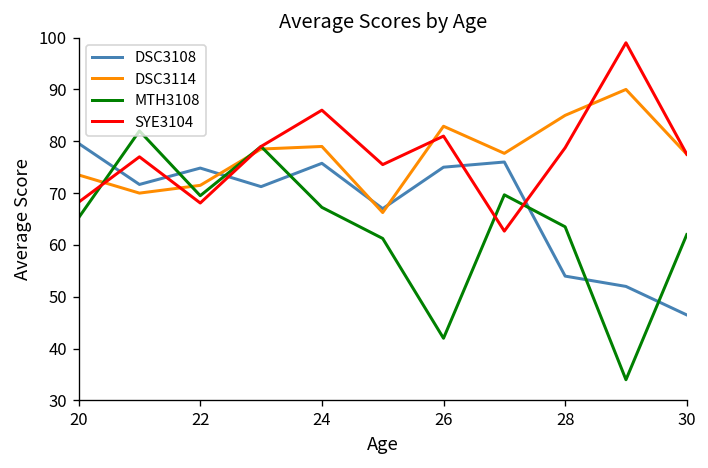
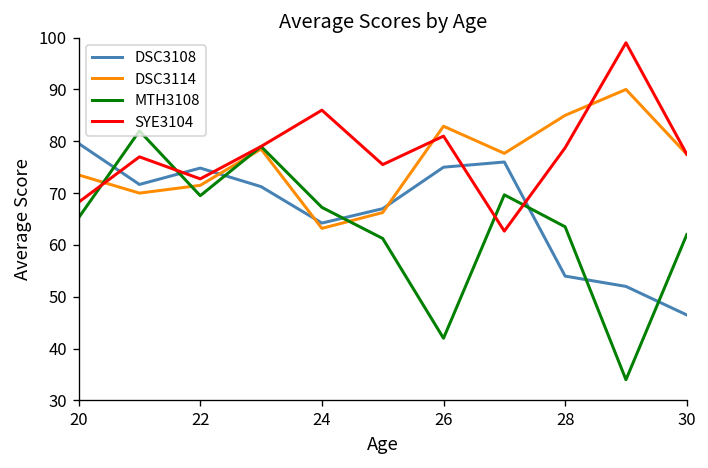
  {
    "DSC3108": {
      "20": 80,
      "22": 75,
-     "24": 76,
+     "24": 64,
      "26": 75,
      "28": 54,
      "30": 47
    },
    "DSC3114": {
      "20": 74,
      "22": 72,
-     "24": 79,
+     "24": 63,
      "26": 83,
      "28": 85
    },
    "MTH3108": {
      "20": 65,
      "22": 70,
      "24": 67,
      "26": 42,
      "28": 64,
      "30": 62
    },
    "SYE3104": {
      "20": 68,
-     "22": 68,
+     "22": 73,
      "24": 86,
      "26": 81,
      "28": 79
    }
  }
